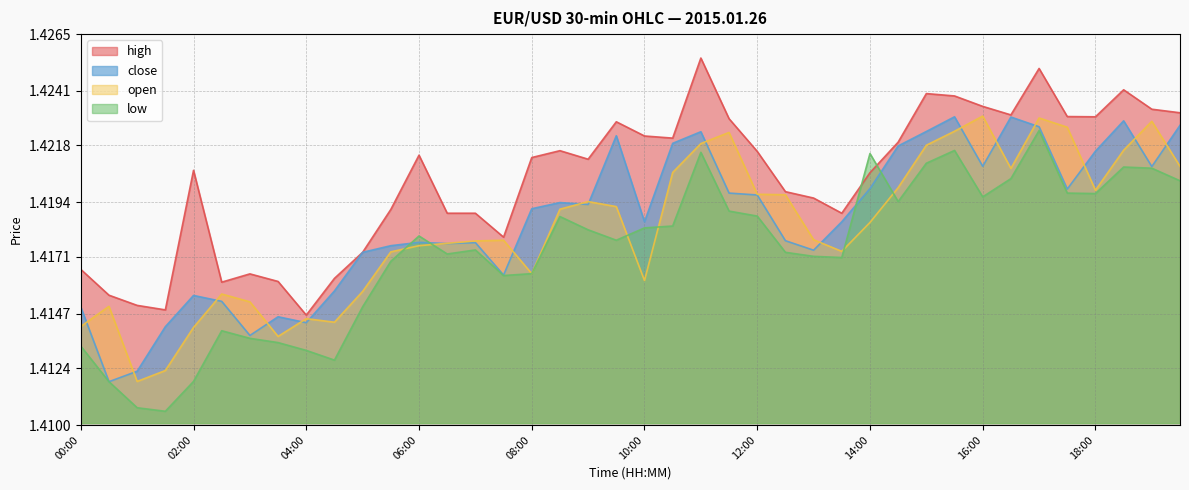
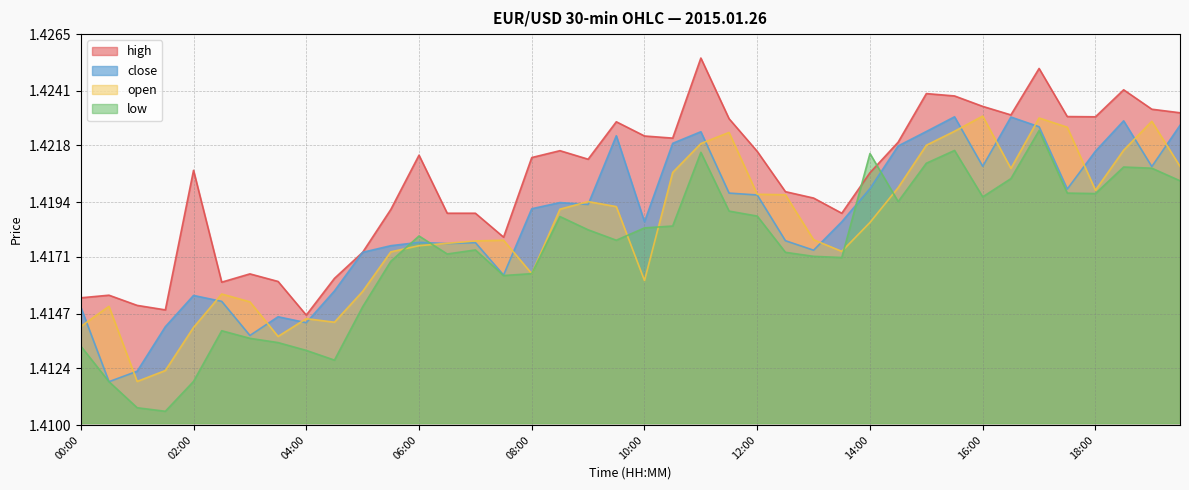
  {
    "high": {
-     "00:00": 1.4166,
+     "00:00": 1.4154,
      "02:00": 1.4208,
      "04:00": 1.4146,
      "06:00": 1.4214,
      "08:00": 1.4213,
      "10:00": 1.4222,
      "12:00": 1.4216,
      "14:00": 1.4207,
      "16:00": 1.4235,
      "18:00": 1.4230
    },
    "close": {
      "00:00": 1.4150,
      "02:00": 1.4155,
      "04:00": 1.4143,
      "06:00": 1.4177,
      "08:00": 1.4191,
      "10:00": 1.4186,
      "14:00": 1.4200,
      "16:00": 1.4209,
      "18:00": 1.4216
    },
    "open": {
      "00:00": 1.4142,
      "02:00": 1.4141,
      "04:00": 1.4145,
      "06:00": 1.4176,
      "10:00": 1.4161,
      "14:00": 1.4186,
      "16:00": 1.4230,
      "18:00": 1.4199
    },
    "low": {
      "00:00": 1.4133,
      "02:00": 1.4118,
      "04:00": 1.4132,
      "06:00": 1.4180,
      "10:00": 1.4183,
      "12:00": 1.4188,
      "14:00": 1.4215,
      "16:00": 1.4196,
      "18:00": 1.4198
    }
  }
